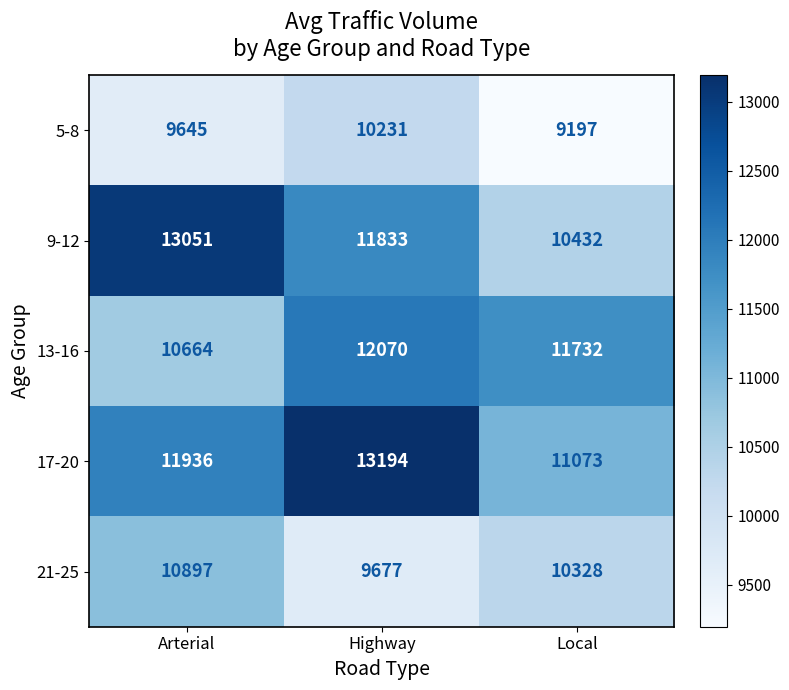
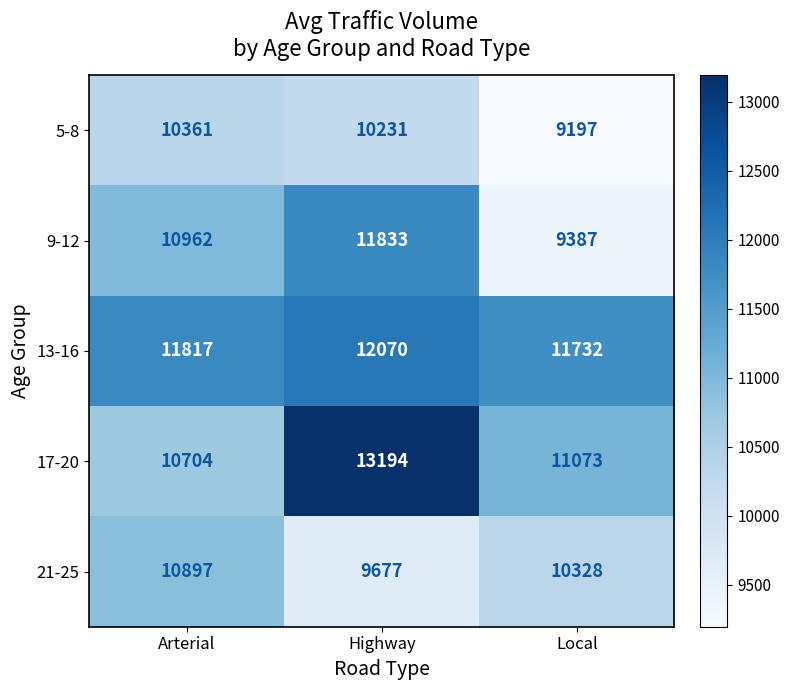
  {
    "5-8": {
-     "Arterial": 9645,
+     "Arterial": 10361,
      "Highway": 10231,
      "Local": 9197
    },
    "9-12": {
-     "Arterial": 13051,
+     "Arterial": 10962,
      "Highway": 11833,
-     "Local": 10432
+     "Local": 9387
    },
    "13-16": {
-     "Arterial": 10664,
+     "Arterial": 11817,
      "Highway": 12070,
      "Local": 11732
    },
    "17-20": {
-     "Arterial": 11936,
+     "Arterial": 10704,
      "Highway": 13194,
      "Local": 11073
    },
    "21-25": {
      "Arterial": 10897,
      "Highway": 9677,
      "Local": 10328
    }
  }
